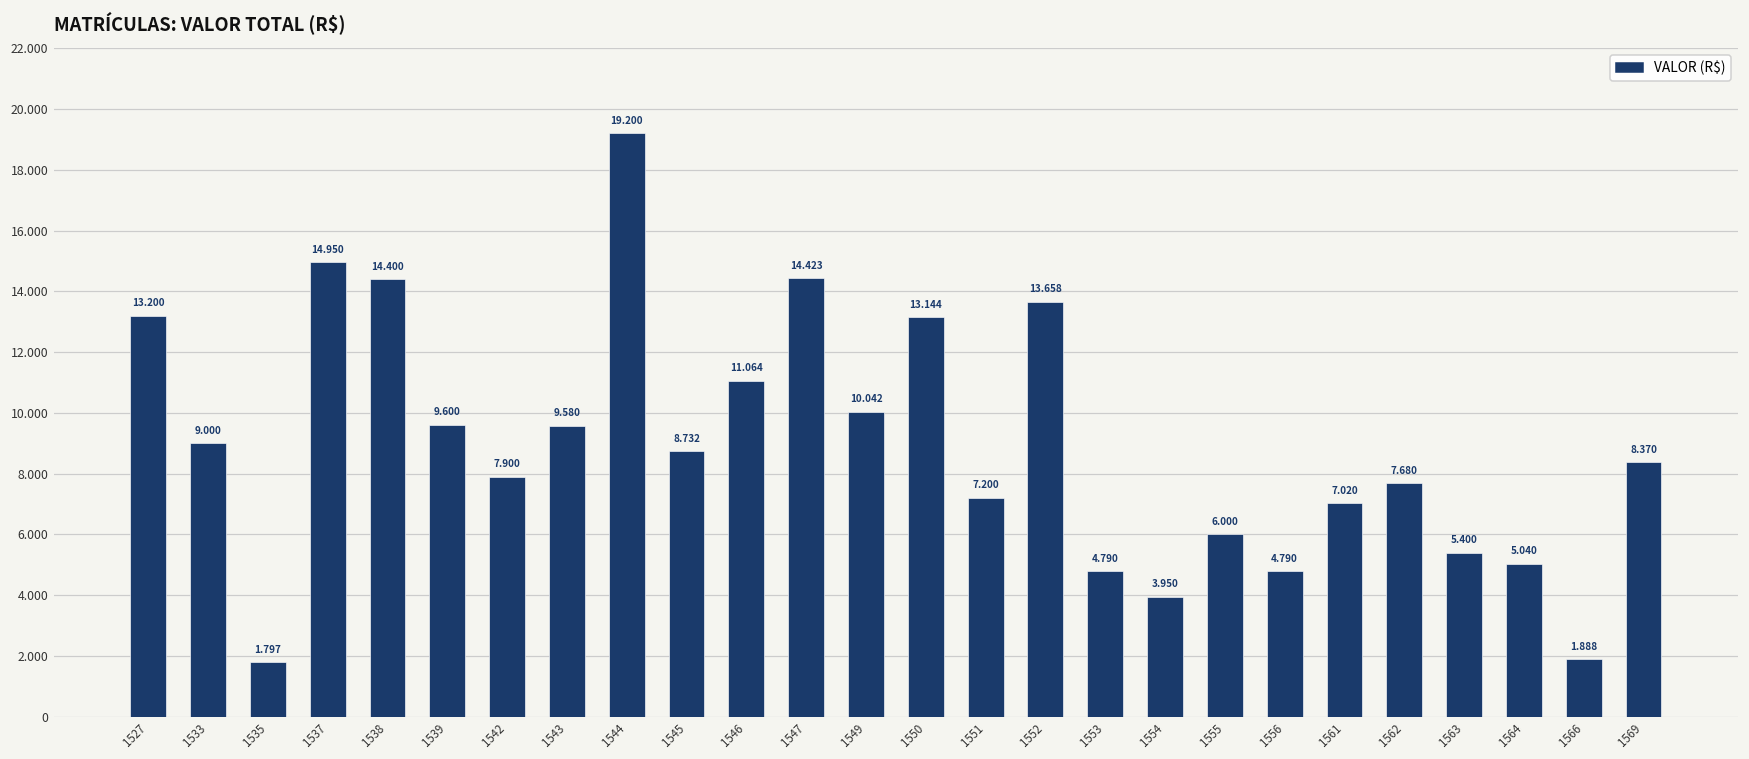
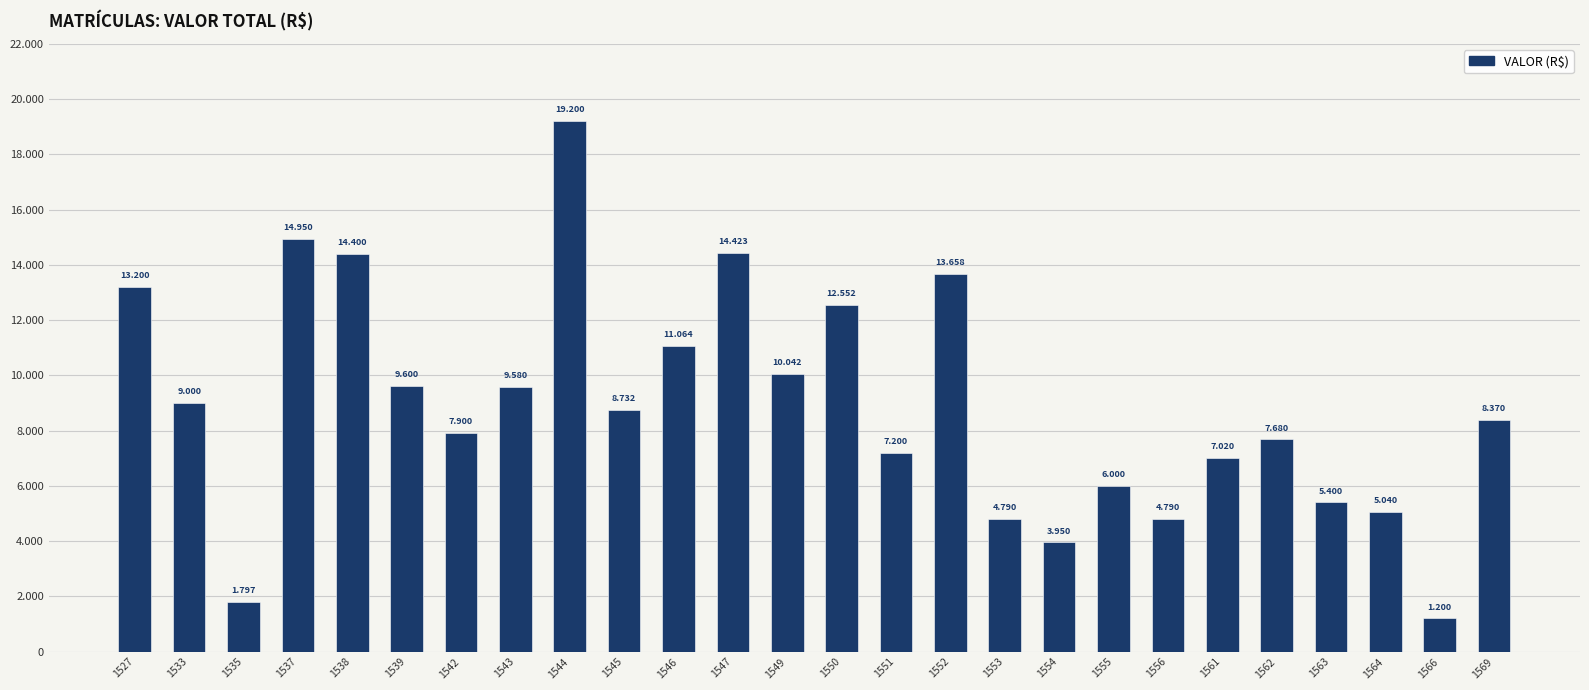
  {
-   "1550": 13.144,
-   "1566": 1.888
+   "1550": 12.552,
+   "1566": 1.200
  }
